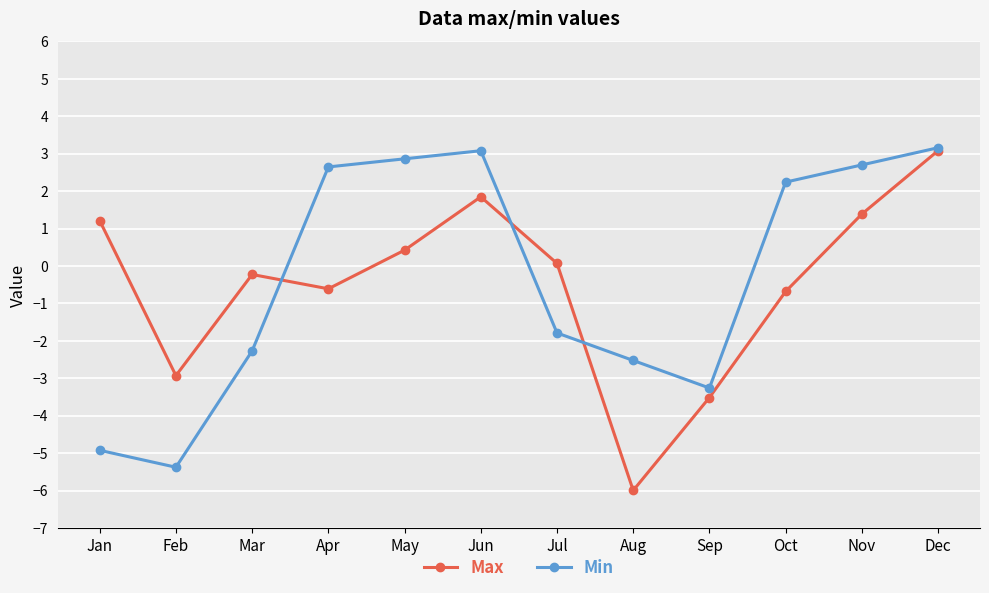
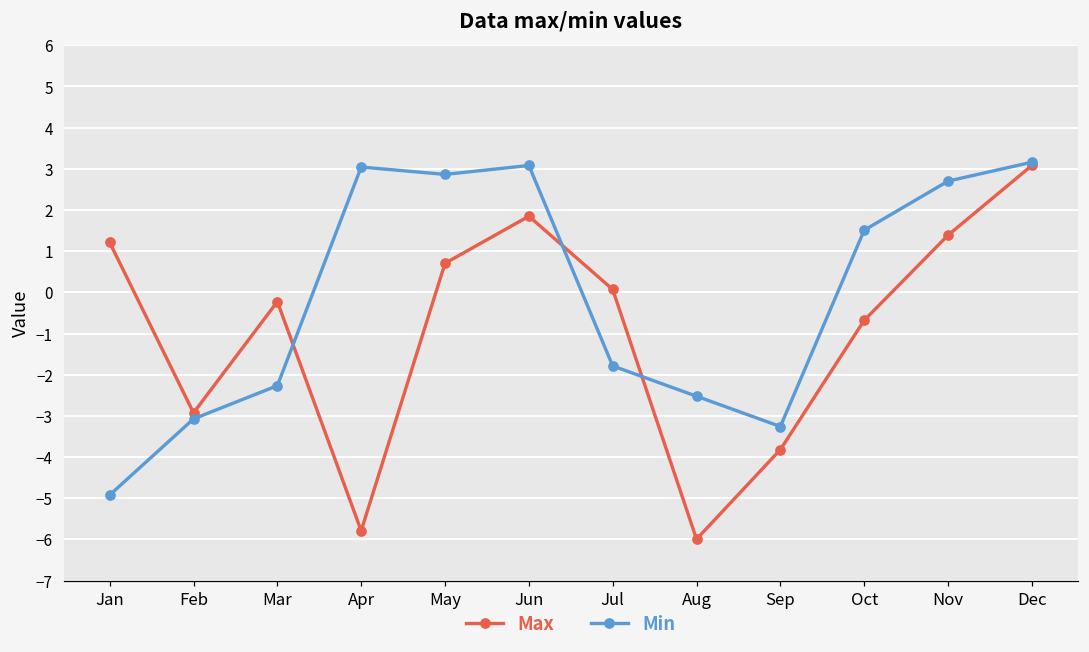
  {
    "Max": {
      "Jan": 1.2,
      "Feb": -2.9,
      "Mar": -0.2,
-     "Apr": -0.6,
-     "May": 0.4,
+     "Apr": -5.8,
+     "May": 0.7,
      "Jun": 1.8,
      "Jul": 0.1,
      "Aug": -6.0,
-     "Sep": -3.5,
+     "Sep": -3.8,
      "Oct": -0.7,
      "Nov": 1.4,
      "Dec": 3.1
    },
    "Min": {
      "Jan": -4.9,
-     "Feb": -5.4,
+     "Feb": -3.1,
      "Mar": -2.3,
-     "Apr": 2.6,
+     "Apr": 3.0,
      "May": 2.9,
      "Jun": 3.1,
      "Jul": -1.8,
      "Aug": -2.5,
      "Sep": -3.3,
-     "Oct": 2.2,
+     "Oct": 1.5,
      "Nov": 2.7,
      "Dec": 3.2
    }
  }
